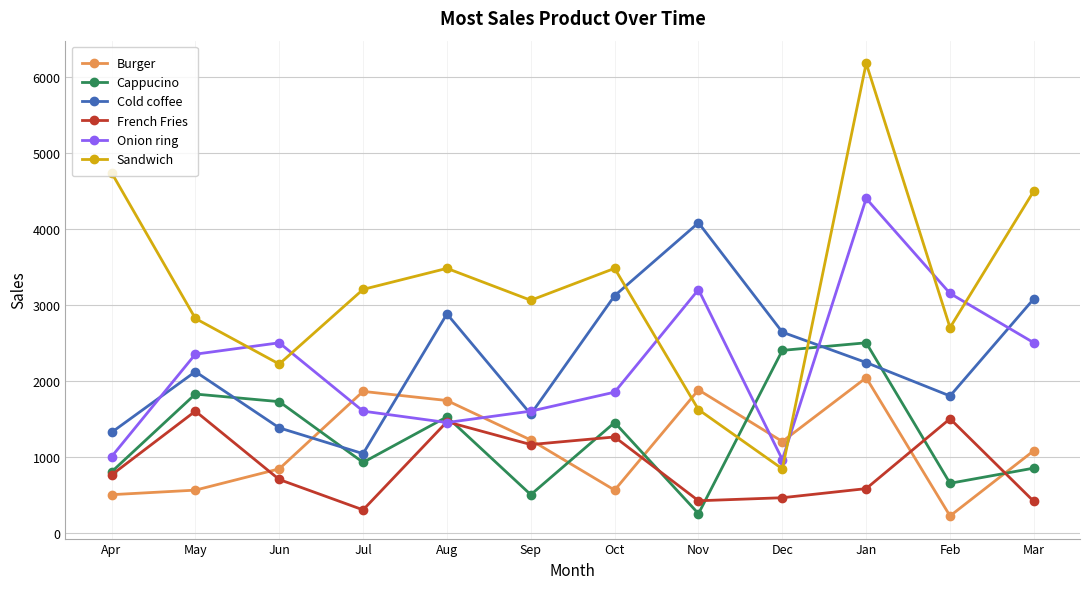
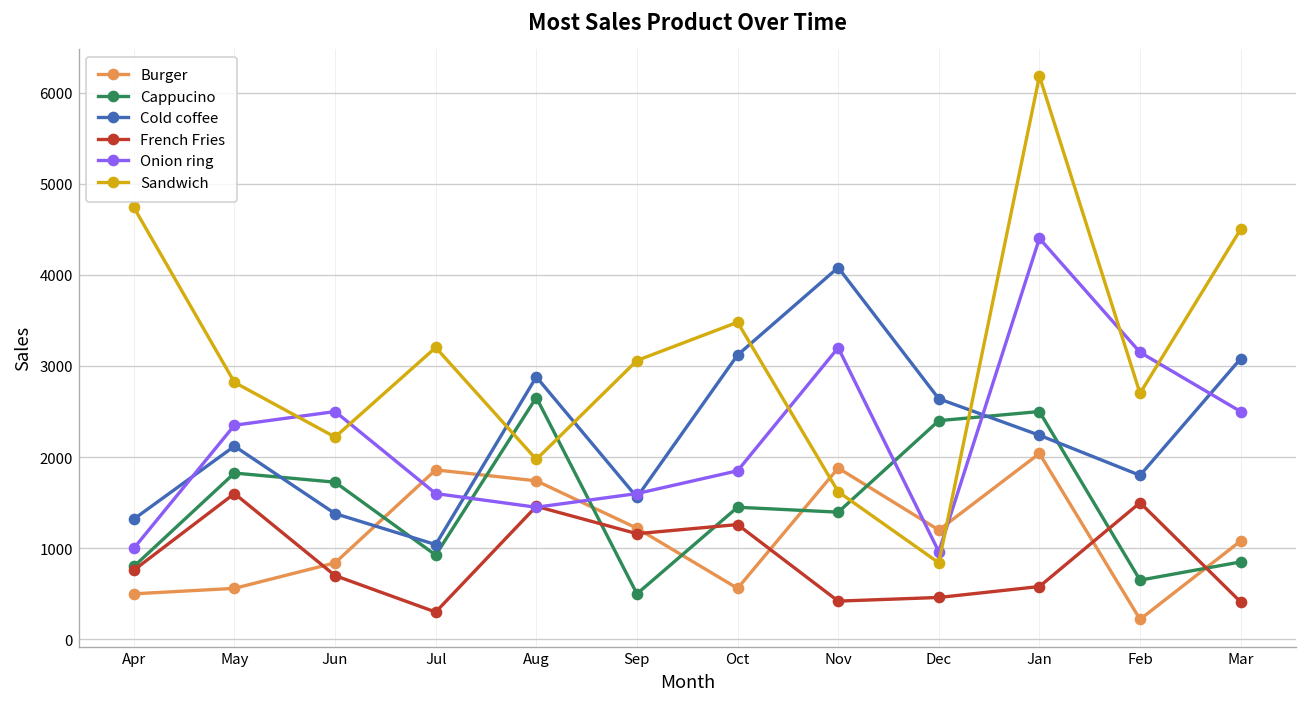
  {
    "Burger": {
      "Apr": 500,
      "May": 600,
      "Jun": 800,
      "Jul": 1900,
      "Aug": 1700,
      "Sep": 1200,
      "Oct": 600,
      "Nov": 1900,
      "Dec": 1200,
      "Jan": 2000,
      "Feb": 200,
      "Mar": 1100
    },
    "Cappucino": {
      "Apr": 800,
      "May": 1800,
      "Jun": 1700,
      "Jul": 900,
-     "Aug": 1500,
+     "Aug": 2700,
      "Sep": 500,
      "Oct": 1500,
-     "Nov": 300,
+     "Nov": 1400,
      "Dec": 2400,
      "Jan": 2500,
      "Feb": 700,
      "Mar": 900
    },
    "Cold coffee": {
      "Apr": 1300,
      "May": 2100,
      "Jun": 1400,
      "Jul": 1000,
      "Aug": 2900,
      "Sep": 1600,
      "Oct": 3100,
      "Nov": 4100,
      "Dec": 2600,
      "Jan": 2200,
      "Feb": 1800,
      "Mar": 3100
    },
    "French Fries": {
      "Apr": 800,
      "May": 1600,
      "Jun": 700,
      "Jul": 300,
      "Sep": 1200,
      "Oct": 1300,
      "Nov": 400,
      "Dec": 500,
      "Jan": 600,
      "Feb": 1500,
      "Mar": 400
    },
    "Onion ring": {
      "Apr": 1000,
      "May": 2400,
      "Jun": 2500,
      "Jul": 1600,
      "Sep": 1600,
      "Oct": 1900,
      "Nov": 3200,
      "Dec": 1000,
      "Jan": 4400,
      "Feb": 3200,
      "Mar": 2500
    },
    "Sandwich": {
      "May": 2800,
      "Jun": 2200,
      "Jul": 3200,
-     "Aug": 3500,
+     "Aug": 2000,
      "Sep": 3100,
      "Oct": 3500,
      "Nov": 1600,
      "Dec": 800,
      "Jan": 6200,
      "Feb": 2700,
      "Mar": 4500
    }
  }
